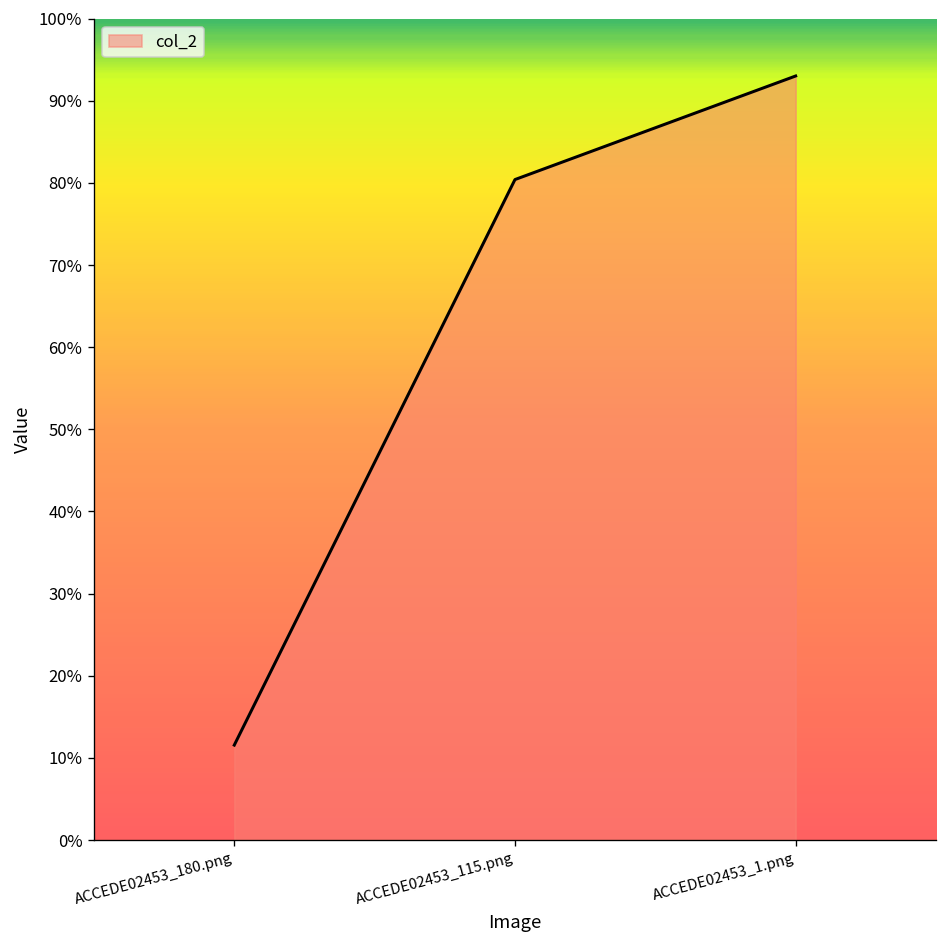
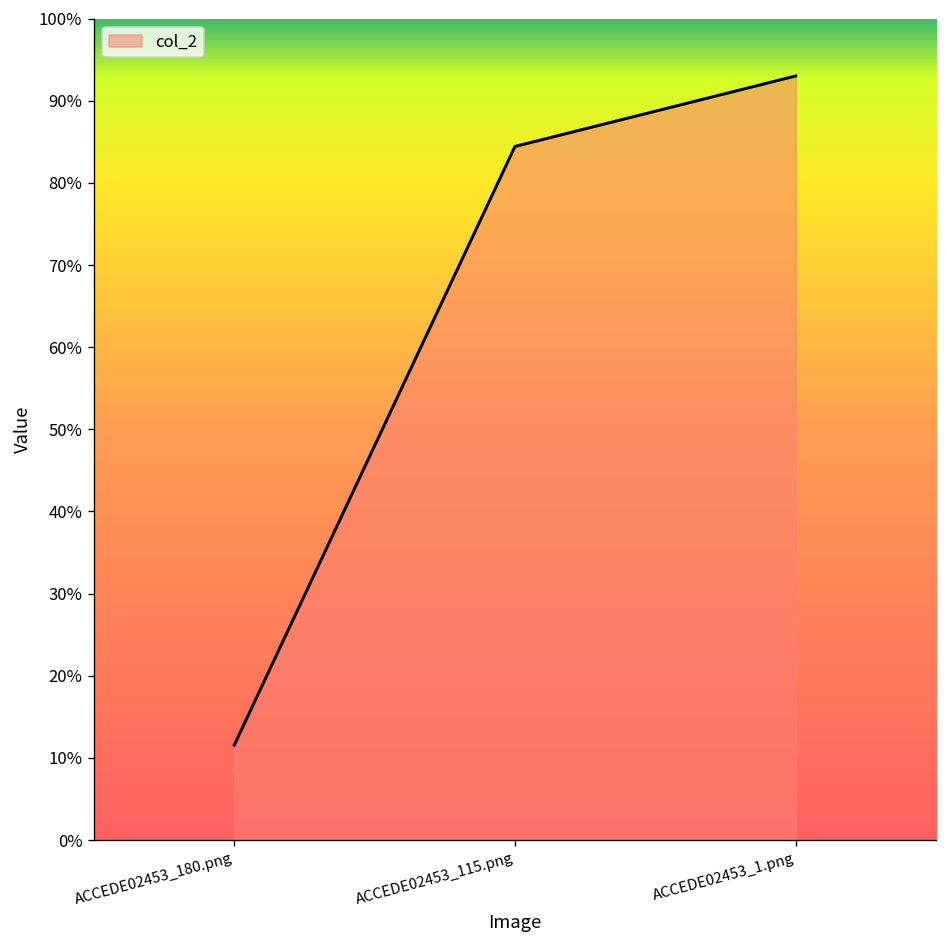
  {
    "ACCEDE02453_180.png": "12%",
-   "ACCEDE02453_115.png": "80%",
+   "ACCEDE02453_115.png": "84%",
    "ACCEDE02453_1.png": "93%"
  }
